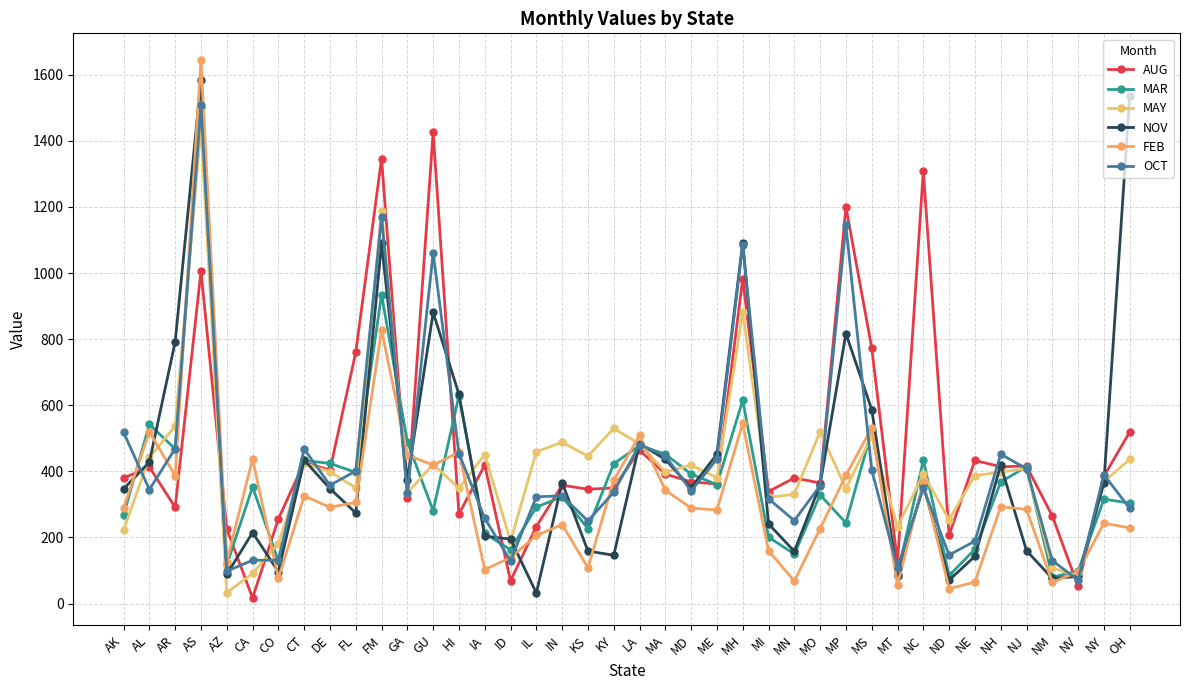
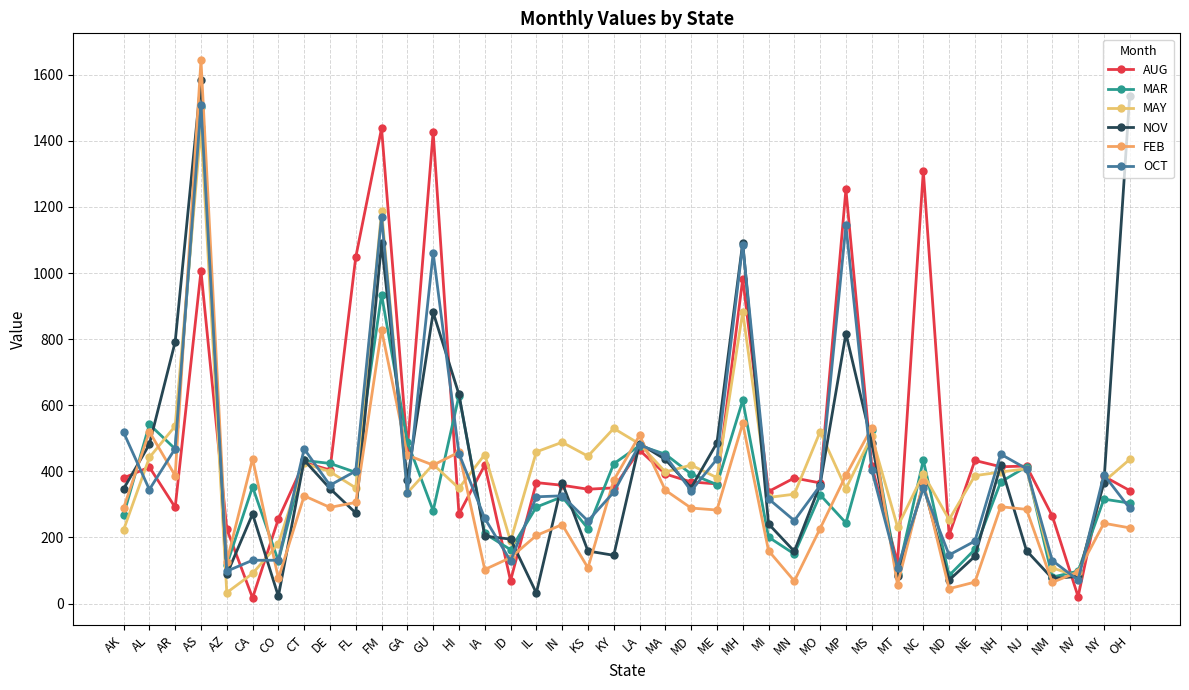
  {
    "AUG": {
      "AK": 380,
      "AL": 410,
      "AR": 290,
      "AS": 1010,
      "AZ": 230,
      "CA": 20,
      "CO": 260,
-     "FL": 760,
-     "FM": 1350,
-     "GA": 320,
+     "FL": 1050,
+     "FM": 1440,
+     "GA": 470,
      "GU": 1430,
      "HI": 270,
      "IA": 420,
      "ID": 70,
-     "IL": 230,
+     "IL": 370,
      "IN": 360,
      "KS": 350,
      "KY": 350,
      "LA": 460,
      "MD": 370,
      "MH": 980,
      "MI": 340,
      "MN": 380,
-     "MP": 1200,
-     "MS": 770,
+     "MP": 1250,
+     "MS": 420,
      "MT": 120,
      "NC": 1310,
      "ND": 210,
      "NE": 430,
      "NM": 270,
-     "NV": 50,
-     "OH": 520
+     "NV": 20,
+     "OH": 340
    },
    "NOV": {
      "AK": 350,
-     "AL": 430,
+     "AL": 480,
      "AR": 790,
      "AS": 1580,
      "AZ": 90,
-     "CA": 220,
-     "CO": 100,
+     "CA": 270,
+     "CO": 20,
      "DE": 350,
      "FL": 270,
      "FM": 1090,
      "GA": 370,
      "GU": 880,
      "IA": 200,
      "IL": 30,
      "IN": 370,
      "KS": 160,
      "KY": 150,
      "MA": 440,
      "MD": 350,
-     "ME": 450,
+     "ME": 490,
      "MI": 240,
      "MN": 160,
      "MP": 820,
-     "MS": 590,
+     "MS": 490,
      "NC": 360,
      "ND": 70,
      "NE": 140,
      "NJ": 160
    }
  }
